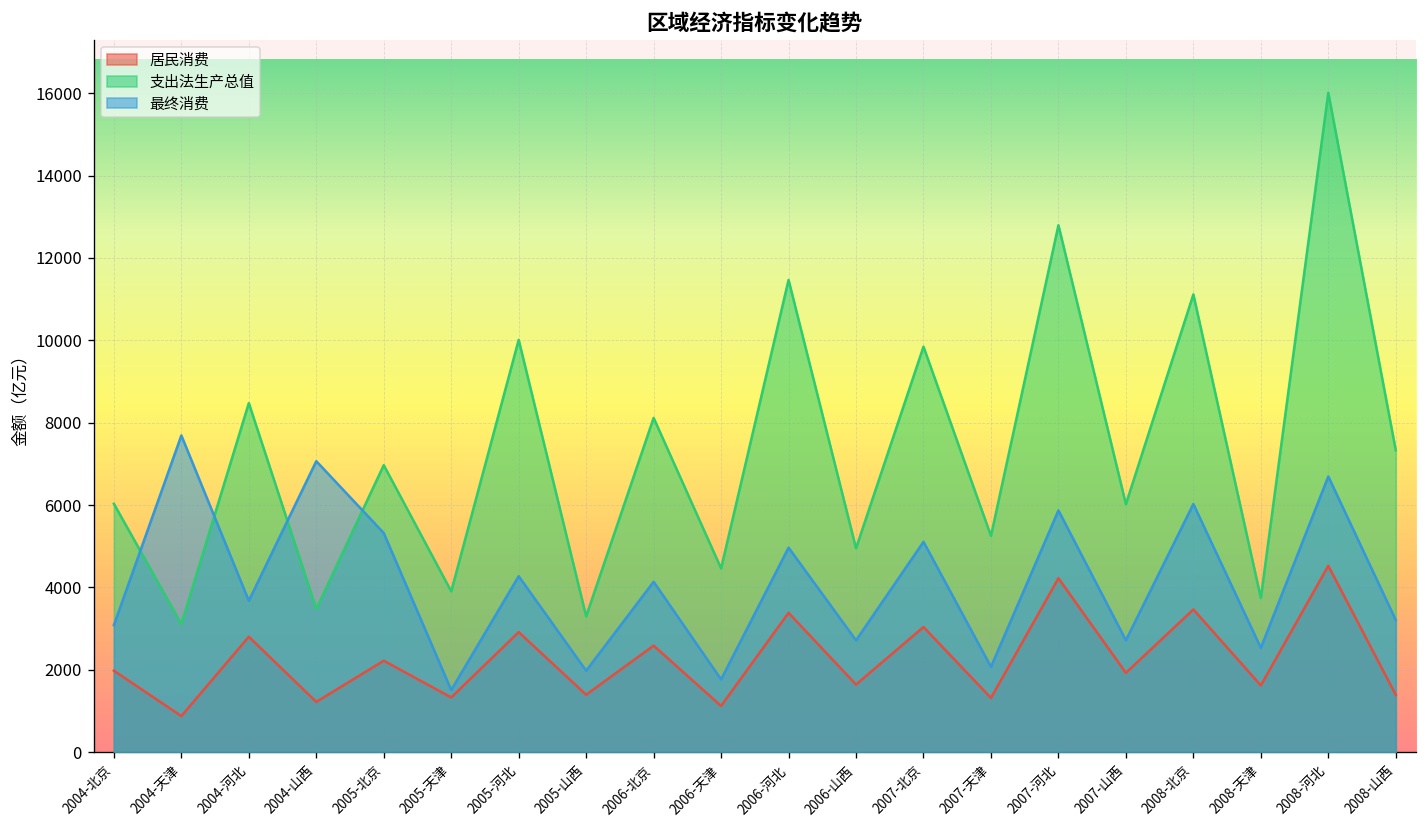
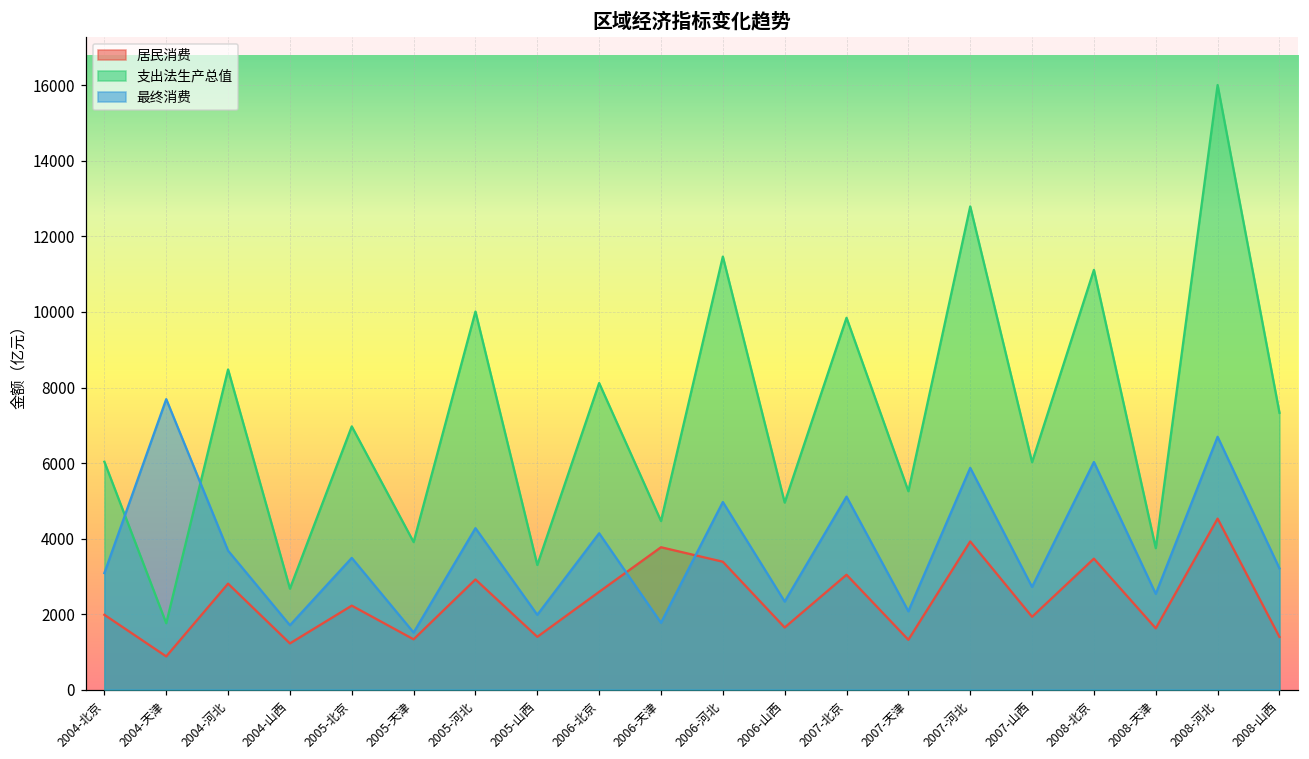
  {
    "居民消费": {
      "2004-北京": 2000,
      "2004-天津": 900,
      "2004-河北": 2800,
      "2004-山西": 1200,
      "2005-北京": 2200,
      "2005-天津": 1300,
      "2005-河北": 2900,
      "2005-山西": 1400,
      "2006-北京": 2600,
-     "2006-天津": 1100,
+     "2006-天津": 3800,
      "2006-河北": 3400,
      "2006-山西": 1600,
      "2007-北京": 3000,
      "2007-天津": 1300,
-     "2007-河北": 4200,
+     "2007-河北": 3900,
      "2007-山西": 1900,
      "2008-北京": 3500,
      "2008-天津": 1600,
      "2008-河北": 4500,
      "2008-山西": 1400
    },
    "支出法生产总值": {
      "2004-北京": 6000,
-     "2004-天津": 3100,
+     "2004-天津": 1800,
      "2004-河北": 8500,
-     "2004-山西": 3500,
+     "2004-山西": 2700,
      "2005-北京": 7000,
      "2005-天津": 3900,
      "2005-河北": 10000,
      "2005-山西": 3300,
      "2006-北京": 8100,
      "2006-天津": 4500,
      "2006-河北": 11500,
      "2006-山西": 5000,
      "2007-北京": 9800,
      "2007-天津": 5300,
      "2007-河北": 12800,
      "2007-山西": 6000,
      "2008-北京": 11100,
      "2008-天津": 3700,
      "2008-河北": 16000,
      "2008-山西": 7300
    },
    "最终消费": {
      "2004-北京": 3100,
      "2004-天津": 7700,
      "2004-河北": 3700,
-     "2004-山西": 7100,
-     "2005-北京": 5300,
+     "2004-山西": 1700,
+     "2005-北京": 3500,
      "2005-天津": 1500,
      "2005-河北": 4300,
      "2005-山西": 2000,
      "2006-北京": 4100,
      "2006-天津": 1800,
      "2006-河北": 5000,
-     "2006-山西": 2700,
+     "2006-山西": 2300,
      "2007-北京": 5100,
      "2007-天津": 2100,
      "2007-河北": 5900,
      "2007-山西": 2700,
      "2008-北京": 6000,
      "2008-天津": 2500,
      "2008-河北": 6700,
      "2008-山西": 3200
    }
  }
